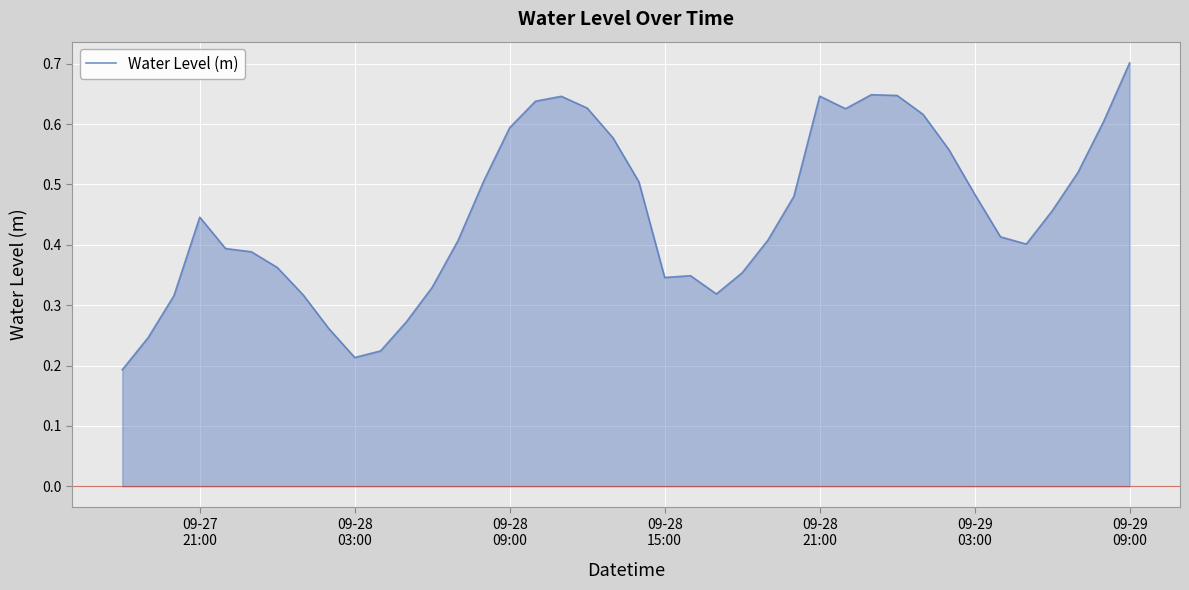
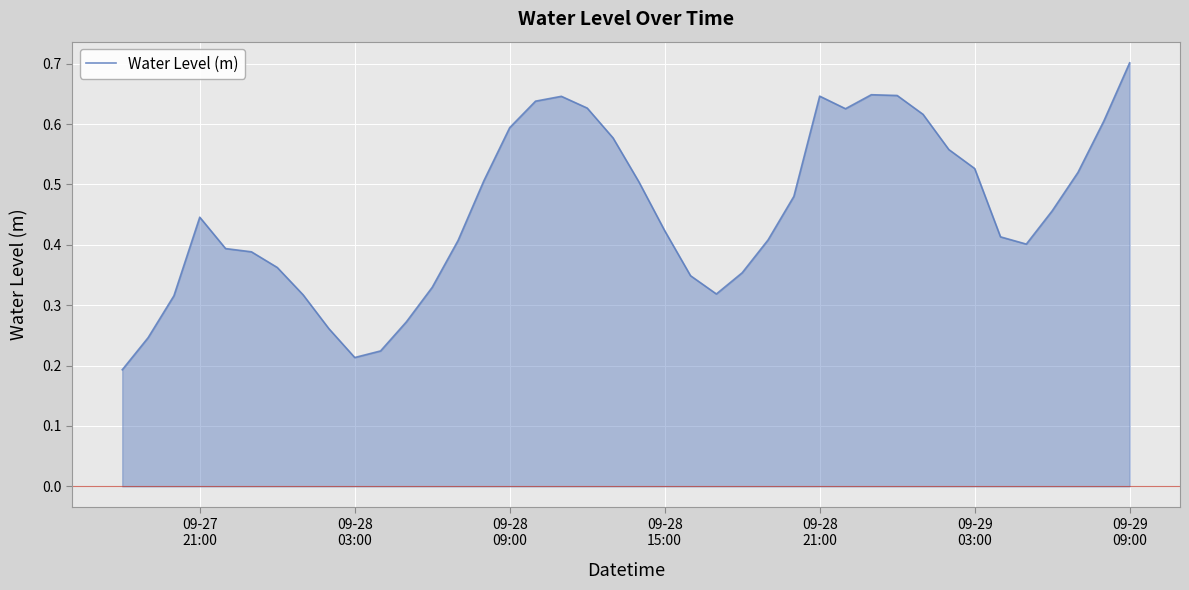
  {
    "09-27 21:00": 0.45,
    "09-28 03:00": 0.21,
    "09-28 09:00": 0.59,
-   "09-28 15:00": 0.35,
+   "09-28 15:00": 0.42,
    "09-28 21:00": 0.65,
-   "09-29 03:00": 0.48,
+   "09-29 03:00": 0.53,
    "09-29 09:00": 0.70
  }
